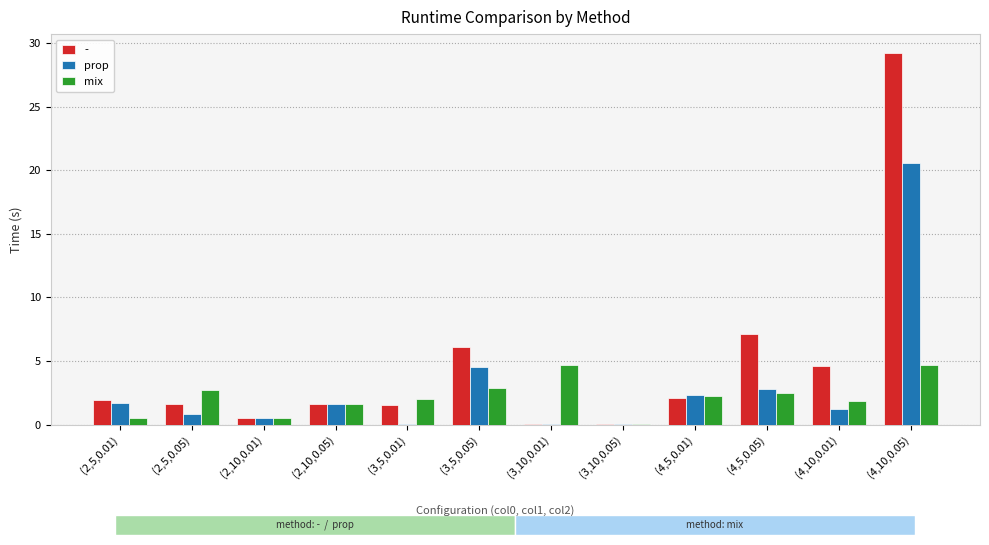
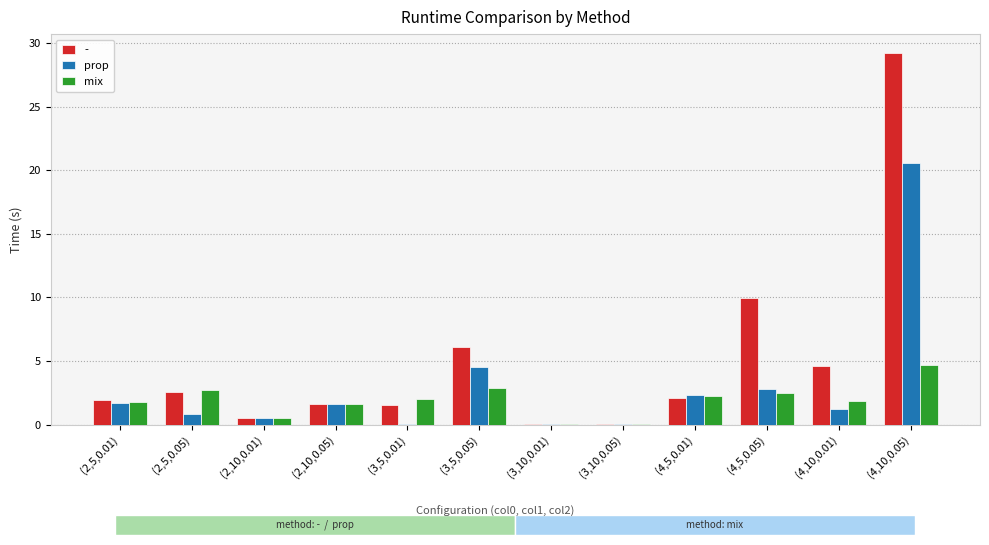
  {
    "-": {
      "(2,5,0.01)": 1.9,
-     "(2,5,0.05)": 1.6,
+     "(2,5,0.05)": 2.6,
      "(2,10,0.01)": 0.5,
      "(2,10,0.05)": 1.6,
      "(3,5,0.01)": 1.5,
      "(3,5,0.05)": 6.1,
      "(4,5,0.01)": 2.1,
-     "(4,5,0.05)": 7.2,
+     "(4,5,0.05)": 10.0,
      "(4,10,0.01)": 4.6,
      "(4,10,0.05)": 29.3
    },
    "prop": {
      "(2,5,0.01)": 1.7,
      "(2,5,0.05)": 0.8,
      "(2,10,0.01)": 0.6,
      "(2,10,0.05)": 1.6,
      "(3,5,0.05)": 4.5,
      "(4,5,0.01)": 2.3,
      "(4,5,0.05)": 2.8,
      "(4,10,0.01)": 1.2,
      "(4,10,0.05)": 20.6
    },
    "mix": {
-     "(2,5,0.01)": 0.5,
+     "(2,5,0.01)": 1.8,
      "(2,5,0.05)": 2.7,
      "(2,10,0.01)": 0.6,
      "(2,10,0.05)": 1.6,
      "(3,5,0.01)": 2.0,
      "(3,5,0.05)": 2.9,
-     "(3,10,0.01)": 4.7,
+     "(3,10,0.01)": 0.0,
      "(4,5,0.01)": 2.3,
      "(4,5,0.05)": 2.5,
      "(4,10,0.01)": 1.9,
      "(4,10,0.05)": 4.7
    }
  }
